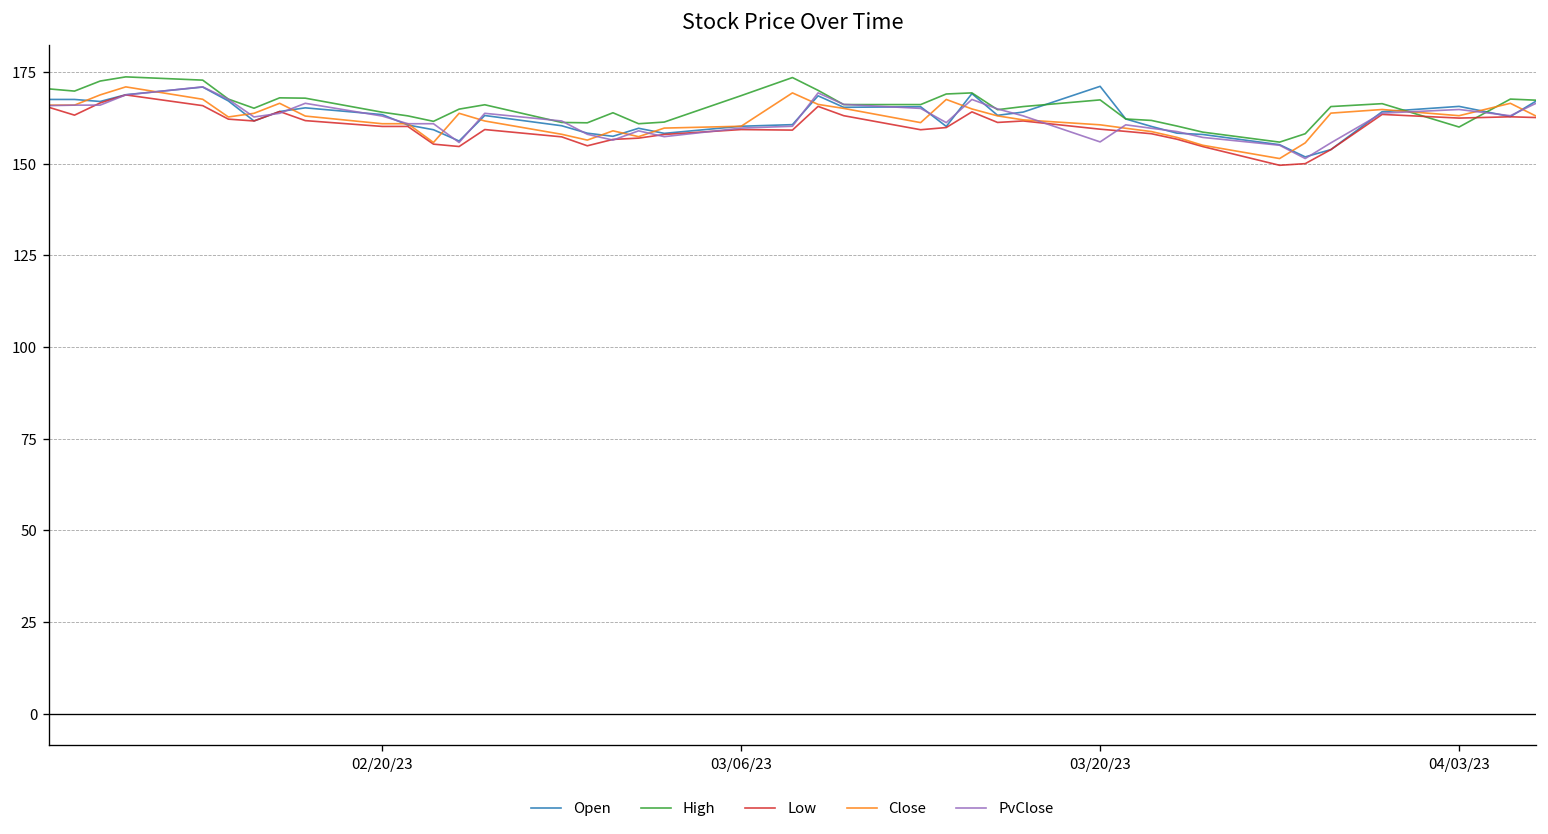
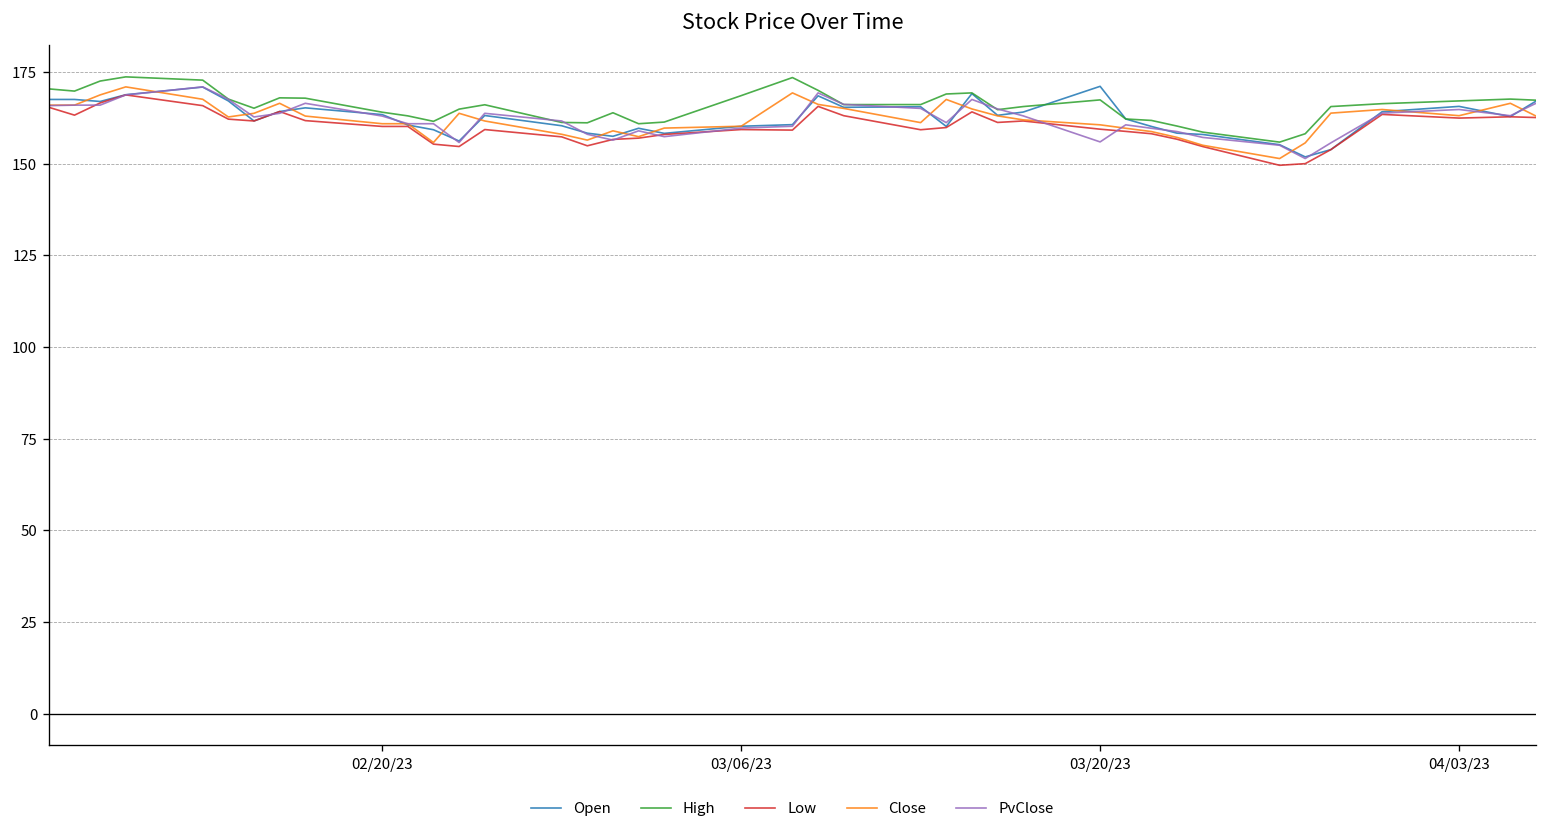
  {
    "Open": {
      "03/20/23": 171,
      "04/03/23": 166
    },
    "High": {
      "03/06/23": 169,
      "03/20/23": 167,
-     "04/03/23": 160
+     "04/03/23": 167
    },
    "Low": {
      "03/20/23": 159
    },
    "Close": {
      "03/20/23": 161
    },
    "PvClose": {
      "03/20/23": 156,
      "04/03/23": 165
    }
  }
